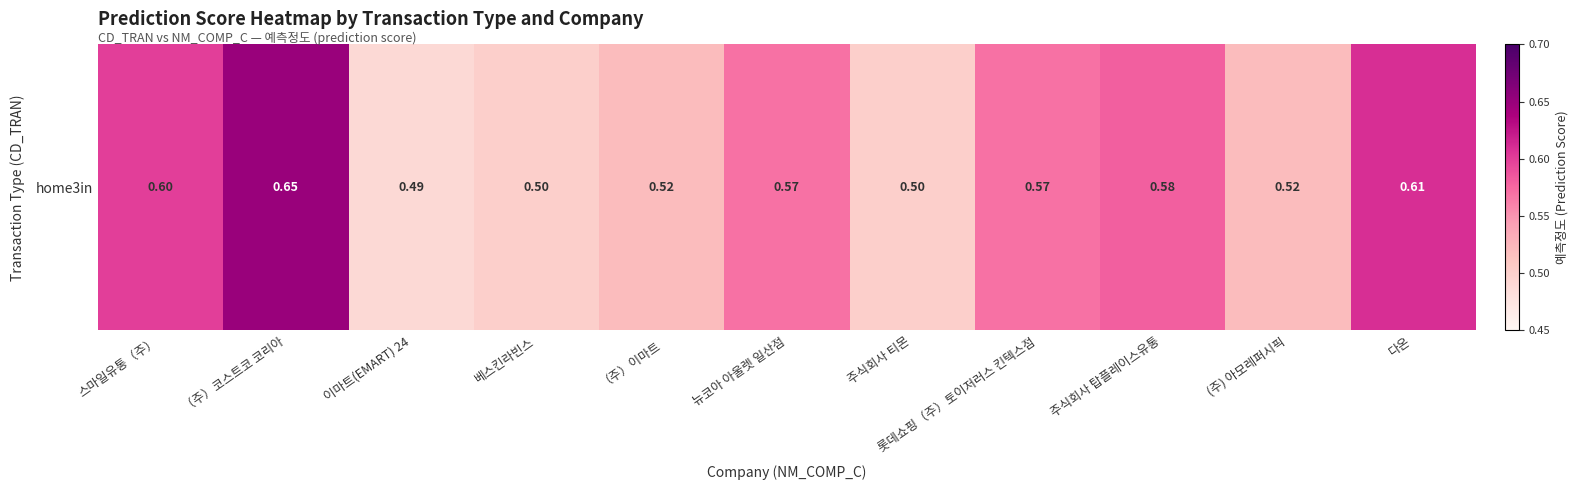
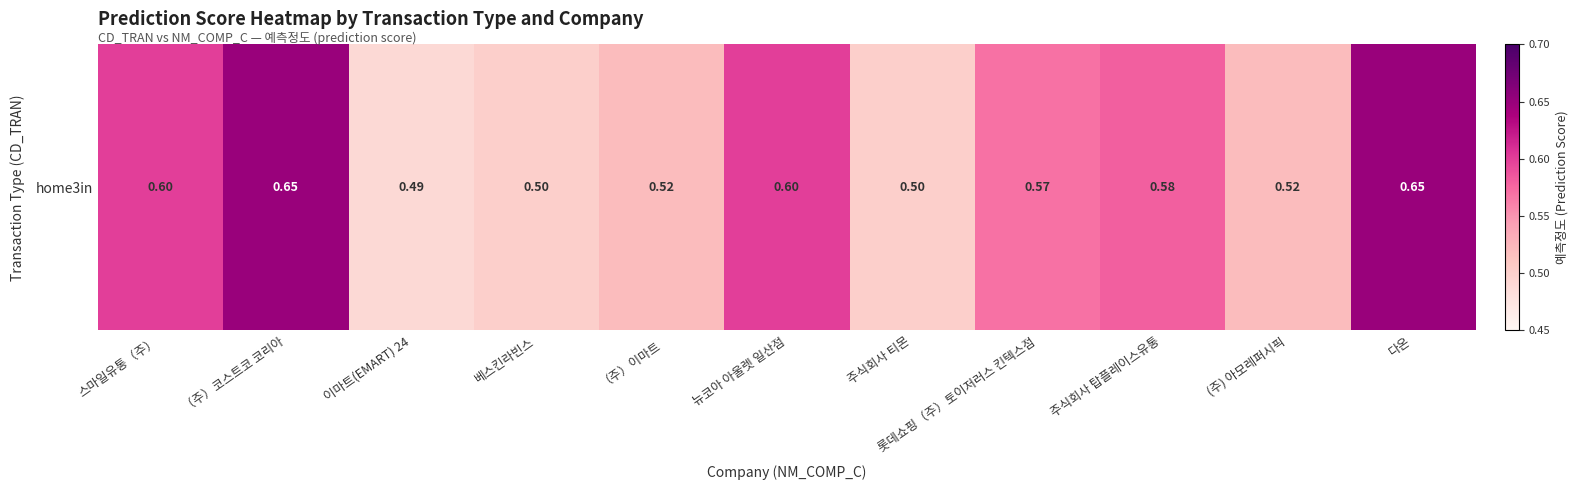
  {
    "home3in": {
      "스마일유통（주）": 0.60,
      "（주）코스트코 코리아": 0.65,
      "이마트(EMART) 24": 0.49,
      "베스킨라빈스": 0.50,
      "（주）이마트": 0.52,
-     "뉴코아 아울렛 일산점": 0.57,
+     "뉴코아 아울렛 일산점": 0.60,
      "주식회사 티몬": 0.50,
      "롯데쇼핑（주）토이저러스 킨텍스점": 0.57,
      "주식회사 탑플레이스유통": 0.58,
      "(주) 아모레퍼시픽": 0.52,
-     "다온": 0.61
+     "다온": 0.65
    }
  }
